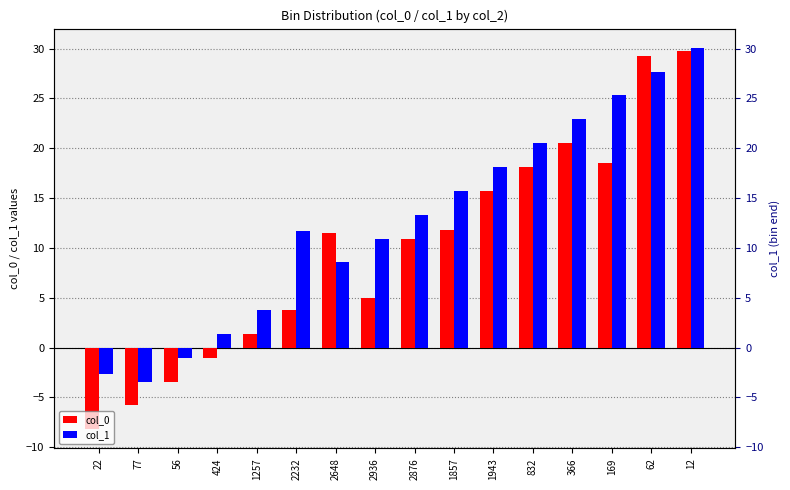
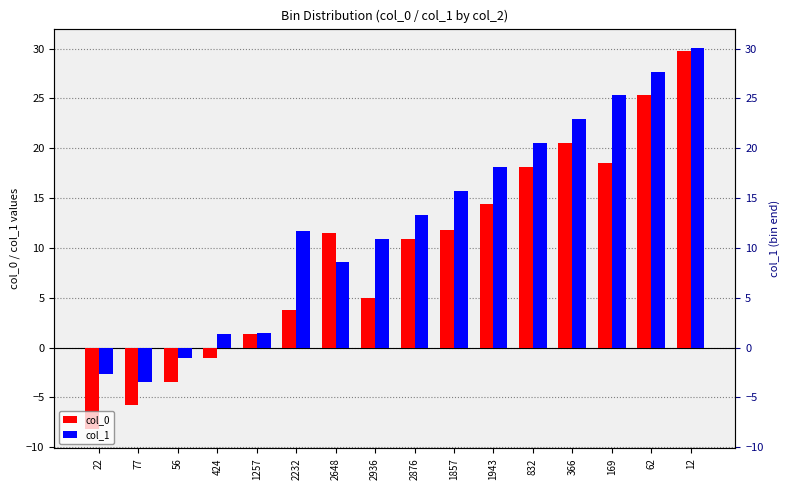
  {
    "col_0": {
      "77": -6,
      "56": -3,
      "424": -1,
      "1257": 1,
      "2232": 4,
      "2648": 11,
      "2936": 5,
      "2876": 11,
      "1857": 12,
-     "1943": 16,
+     "1943": 14,
      "832": 18,
      "366": 21,
      "169": 19,
-     "62": 29,
+     "62": 25,
      "12": 30
    },
    "col_1": {
      "22": -3,
      "77": -3,
      "56": -1,
      "424": 1,
-     "1257": 4,
+     "1257": 1,
      "2232": 12,
      "2648": 9,
      "2936": 11,
      "2876": 13,
      "1857": 16,
      "1943": 18,
      "832": 21,
      "366": 23,
      "169": 25,
      "62": 28,
      "12": 30
    }
  }
